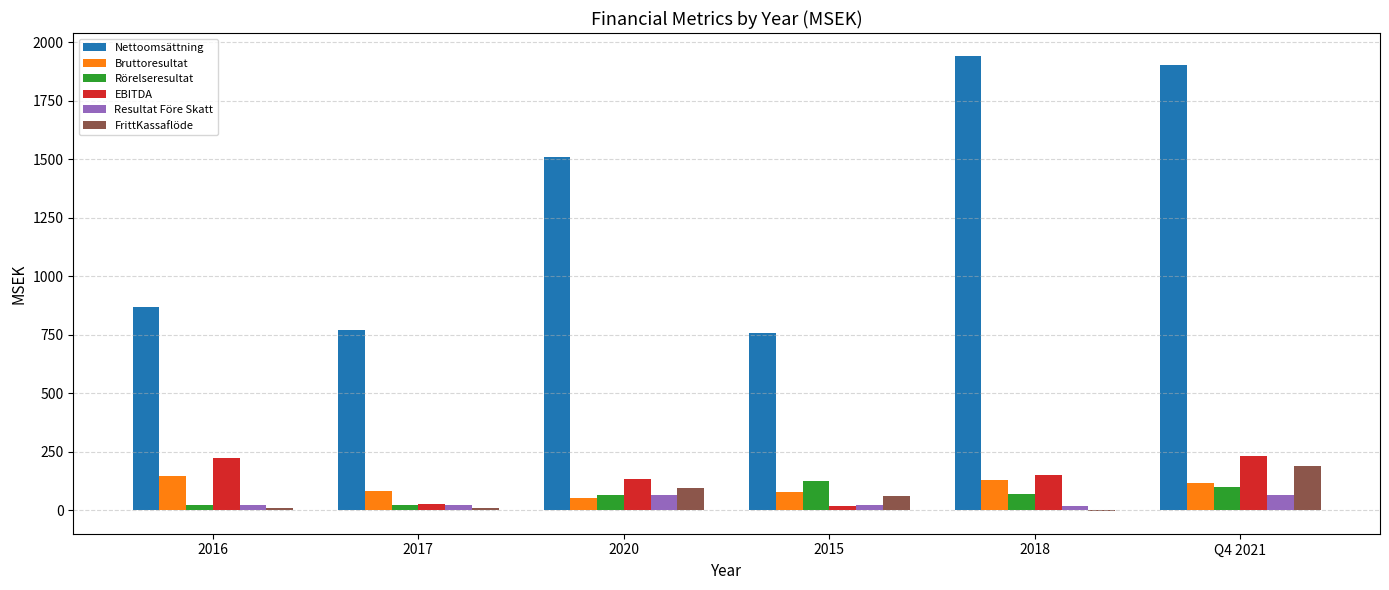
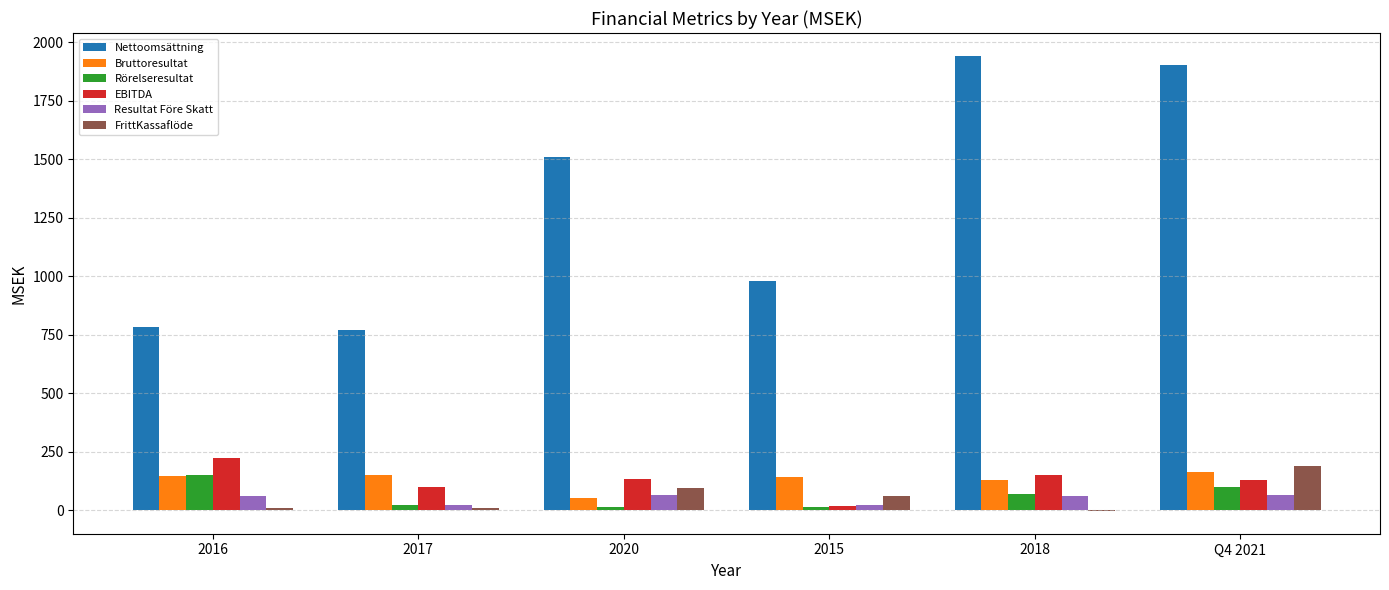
  {
    "Nettoomsättning": {
-     "2016": 870,
+     "2016": 780,
      "2017": 770,
      "2020": 1510,
-     "2015": 760,
+     "2015": 980,
      "2018": 1940,
      "Q4 2021": 1900
    },
    "Bruttoresultat": {
      "2016": 150,
-     "2017": 80,
+     "2017": 150,
      "2020": 50,
-     "2015": 80,
+     "2015": 140,
      "2018": 130,
-     "Q4 2021": 120
+     "Q4 2021": 160
    },
    "Rörelseresultat": {
-     "2016": 20,
+     "2016": 150,
      "2017": 20,
-     "2020": 70,
-     "2015": 130,
+     "2020": 20,
+     "2015": 20,
      "2018": 70,
      "Q4 2021": 100
    },
    "EBITDA": {
      "2016": 220,
-     "2017": 20,
+     "2017": 100,
      "2020": 140,
      "2015": 20,
      "2018": 150,
-     "Q4 2021": 230
+     "Q4 2021": 130
    },
    "Resultat Före Skatt": {
-     "2016": 20,
+     "2016": 60,
      "2017": 20,
      "2020": 70,
      "2015": 20,
-     "2018": 20,
+     "2018": 60,
      "Q4 2021": 70
    },
    "FrittKassaflöde": {
      "2016": 10,
      "2020": 100,
      "2015": 60,
      "Q4 2021": 190
    }
  }
